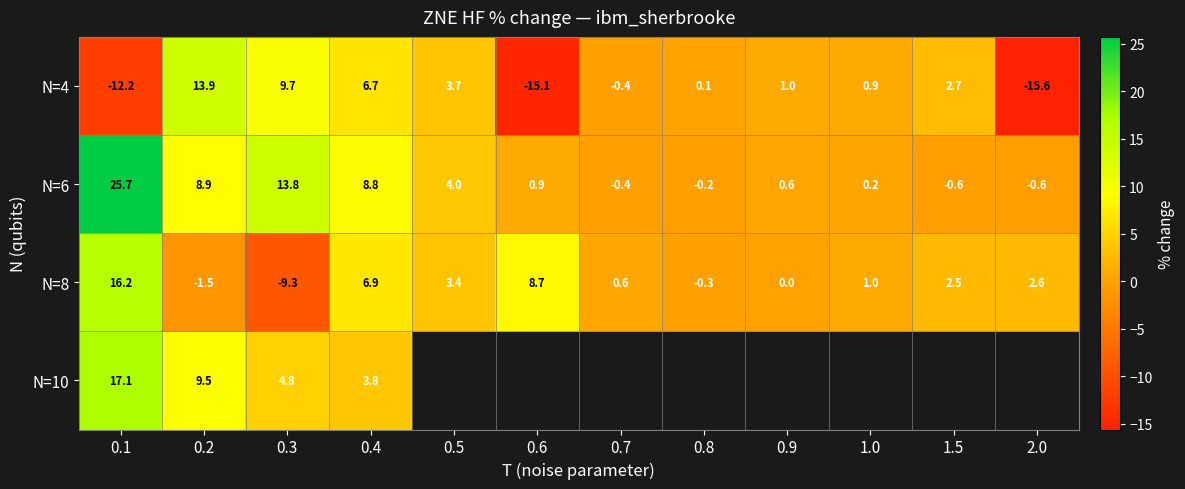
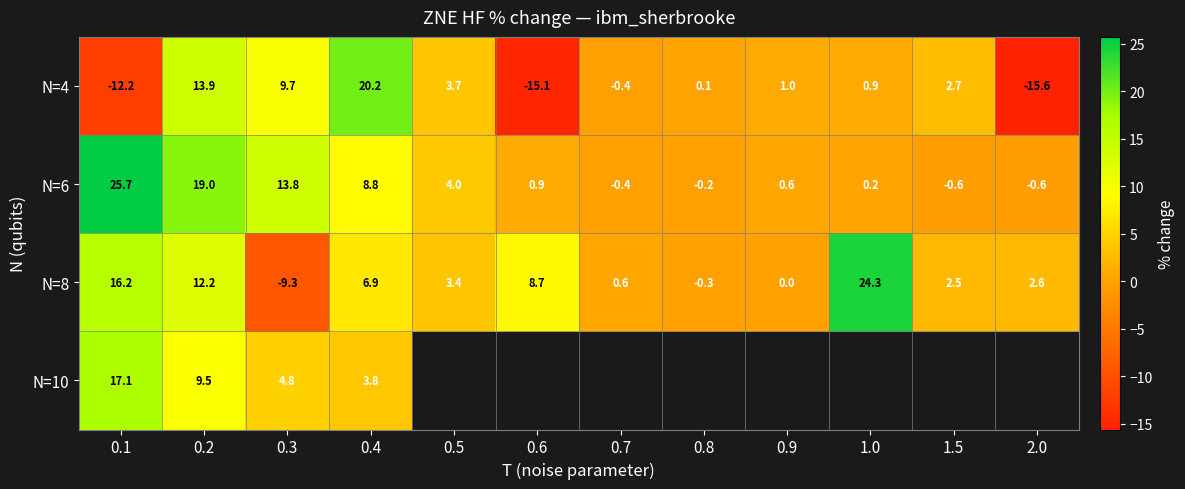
  {
    "N=4": {
      "0.1": -12.2,
      "0.2": 13.9,
      "0.3": 9.7,
-     "0.4": 6.7,
+     "0.4": 20.2,
      "0.5": 3.7,
      "0.6": -15.1,
      "0.7": -0.4,
      "0.8": 0.1,
      "0.9": 1.0,
      "1.0": 0.9,
      "1.5": 2.7,
      "2.0": -15.6
    },
    "N=6": {
      "0.1": 25.7,
-     "0.2": 8.9,
+     "0.2": 19.0,
      "0.3": 13.8,
      "0.4": 8.8,
      "0.5": 4.0,
      "0.6": 0.9,
      "0.7": -0.4,
      "0.8": -0.2,
      "0.9": 0.6,
      "1.0": 0.2,
      "1.5": -0.6,
      "2.0": -0.6
    },
    "N=8": {
      "0.1": 16.2,
-     "0.2": -1.5,
+     "0.2": 12.2,
      "0.3": -9.3,
      "0.4": 6.9,
      "0.5": 3.4,
      "0.6": 8.7,
      "0.7": 0.6,
      "0.8": -0.3,
      "0.9": 0.0,
-     "1.0": 1.0,
+     "1.0": 24.3,
      "1.5": 2.5,
      "2.0": 2.6
    },
    "N=10": {
      "0.1": 17.1,
      "0.2": 9.5,
      "0.3": 4.8,
      "0.4": 3.8
    }
  }
